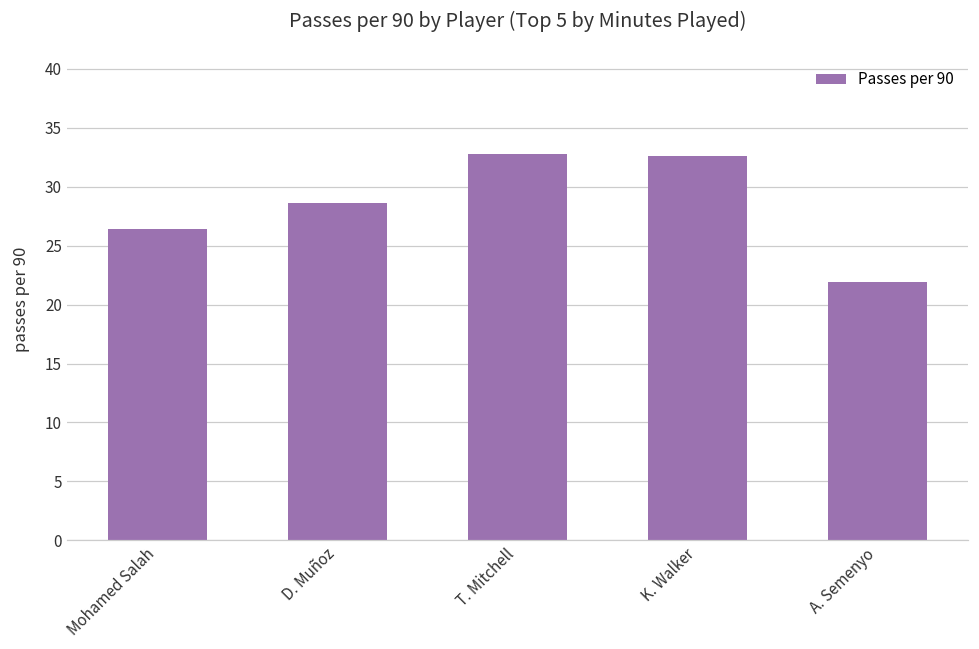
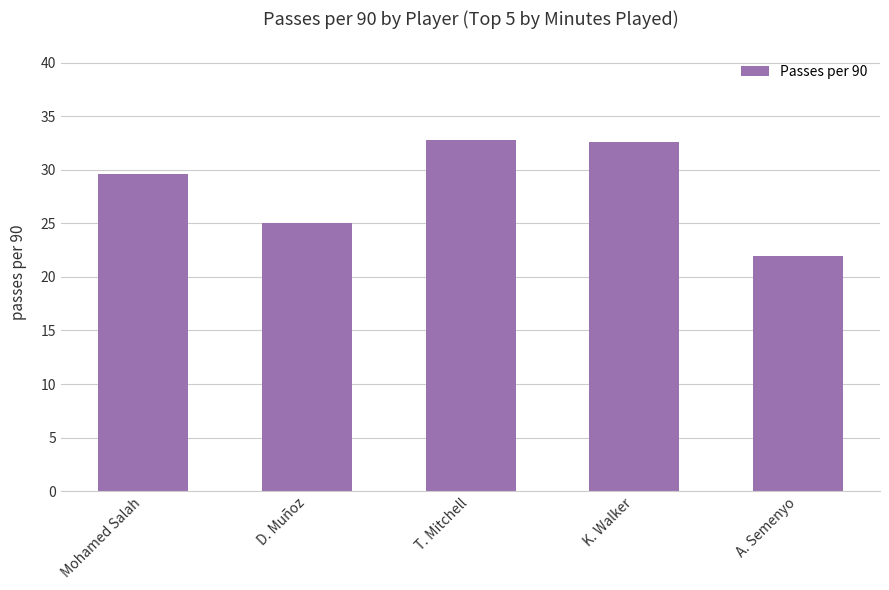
  {
-   "Mohamed Salah": 26.4,
-   "D. Muñoz": 28.6,
+   "Mohamed Salah": 29.6,
+   "D. Muñoz": 25.0,
    "T. Mitchell": 32.8,
    "K. Walker": 32.6,
    "A. Semenyo": 21.9
  }
